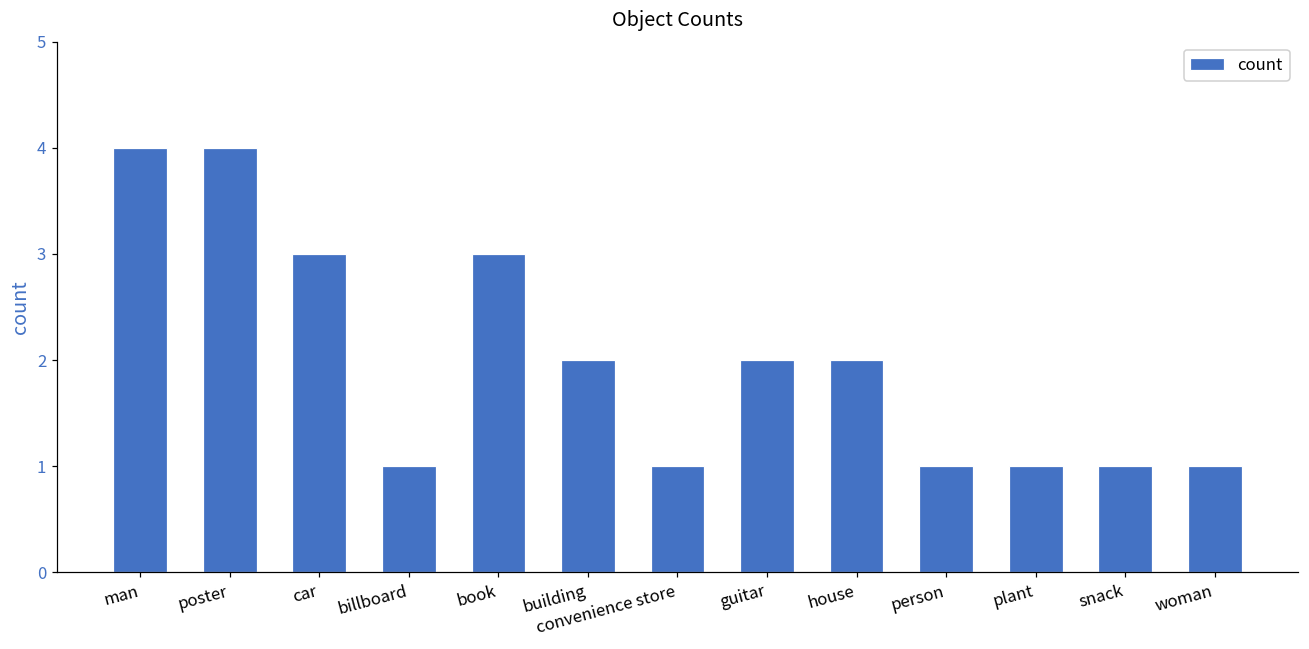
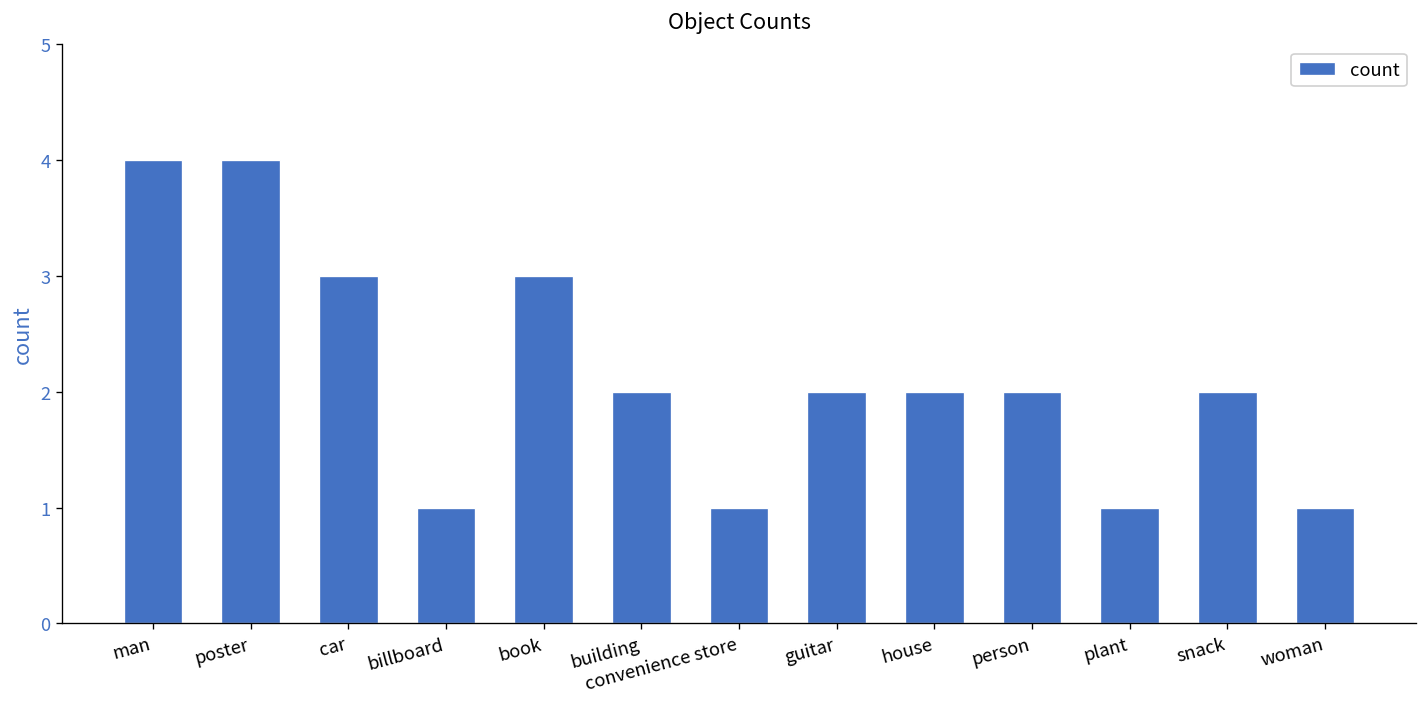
  {
    "man": 4,
    "poster": 4,
    "car": 3,
    "billboard": 1,
    "book": 3,
    "building": 2,
    "convenience store": 1,
    "guitar": 2,
    "house": 2,
-   "person": 1,
+   "person": 2,
    "plant": 1,
-   "snack": 1,
+   "snack": 2,
    "woman": 1
  }
